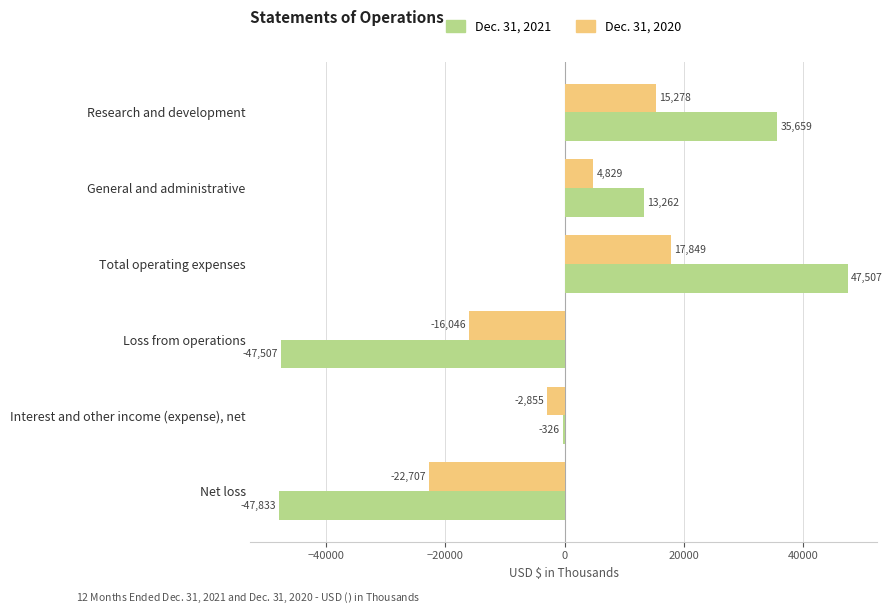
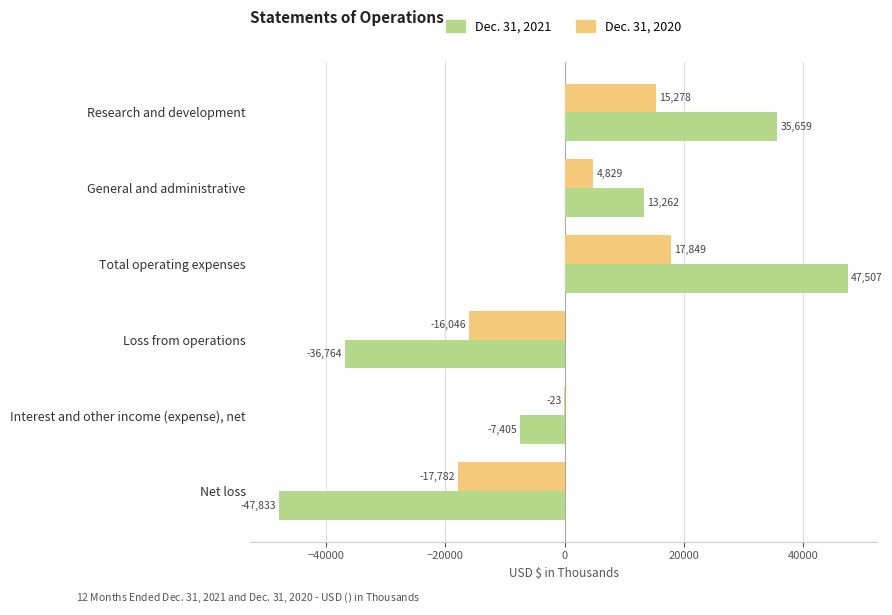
  {
    "Dec. 31, 2021": {
      "Research and development": "35,659",
      "General and administrative": "13,262",
      "Total operating expenses": "47,507",
-     "Loss from operations": "-47,507",
-     "Interest and other income (expense), net": "-326",
+     "Loss from operations": "-36,764",
+     "Interest and other income (expense), net": "-7,405",
      "Net loss": "-47,833"
    },
    "Dec. 31, 2020": {
      "Research and development": "15,278",
      "General and administrative": "4,829",
      "Total operating expenses": "17,849",
      "Loss from operations": "-16,046",
-     "Interest and other income (expense), net": "-2,855",
-     "Net loss": "-22,707"
+     "Interest and other income (expense), net": "-23",
+     "Net loss": "-17,782"
    }
  }
